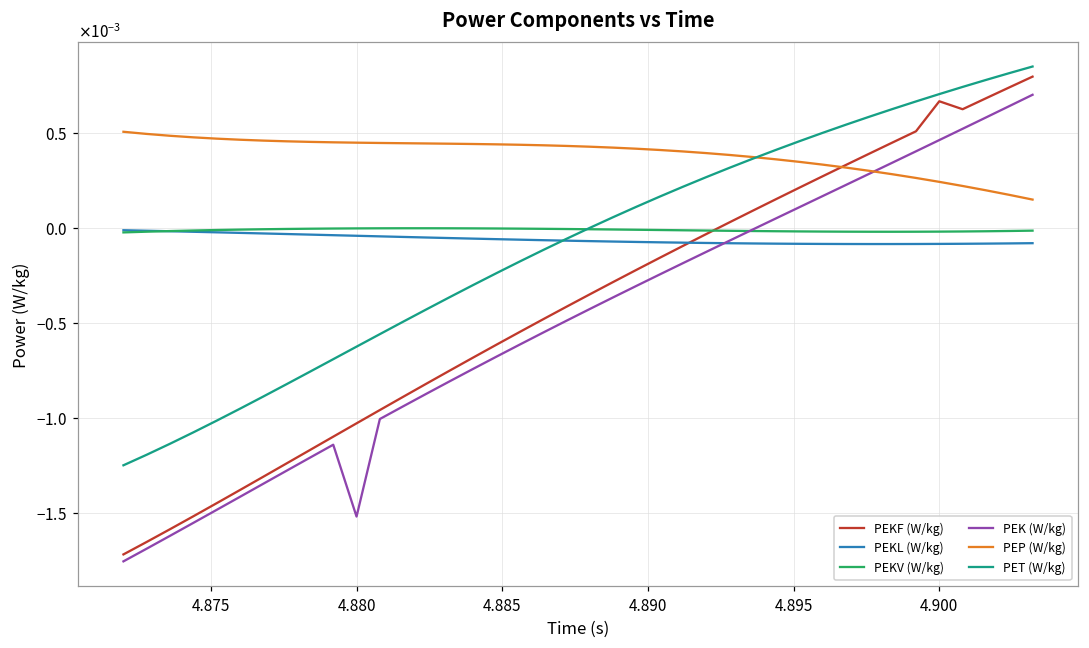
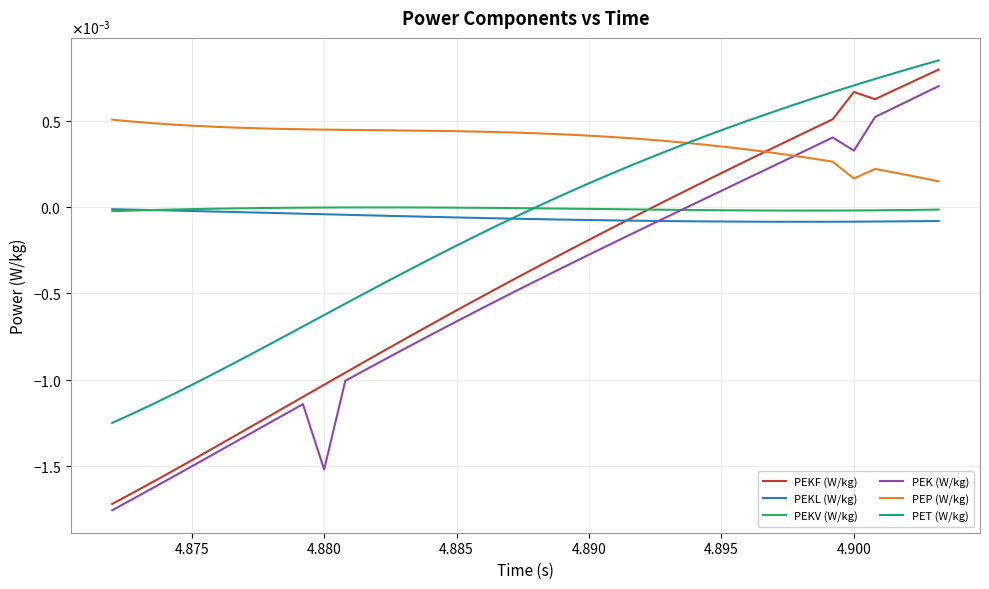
  {
    "PEKF (W/kg)": {
      "4.880": -0.00103,
      "4.900": 0.00067
    },
    "PEKL (W/kg)": {
      "4.880": -0.00004,
      "4.900": -0.00008
    },
    "PEK (W/kg)": {
      "4.880": -0.00152,
-     "4.900": 0.00046
+     "4.900": 0.00033
    },
    "PEP (W/kg)": {
      "4.880": 0.00045,
-     "4.900": 0.00024
+     "4.900": 0.00017
    }
  }
